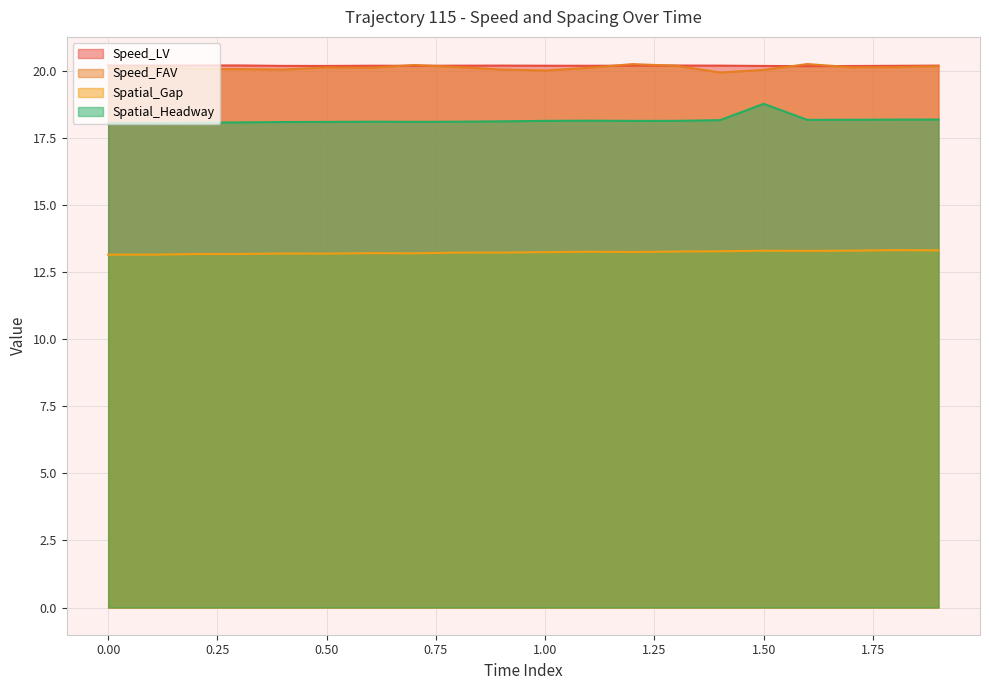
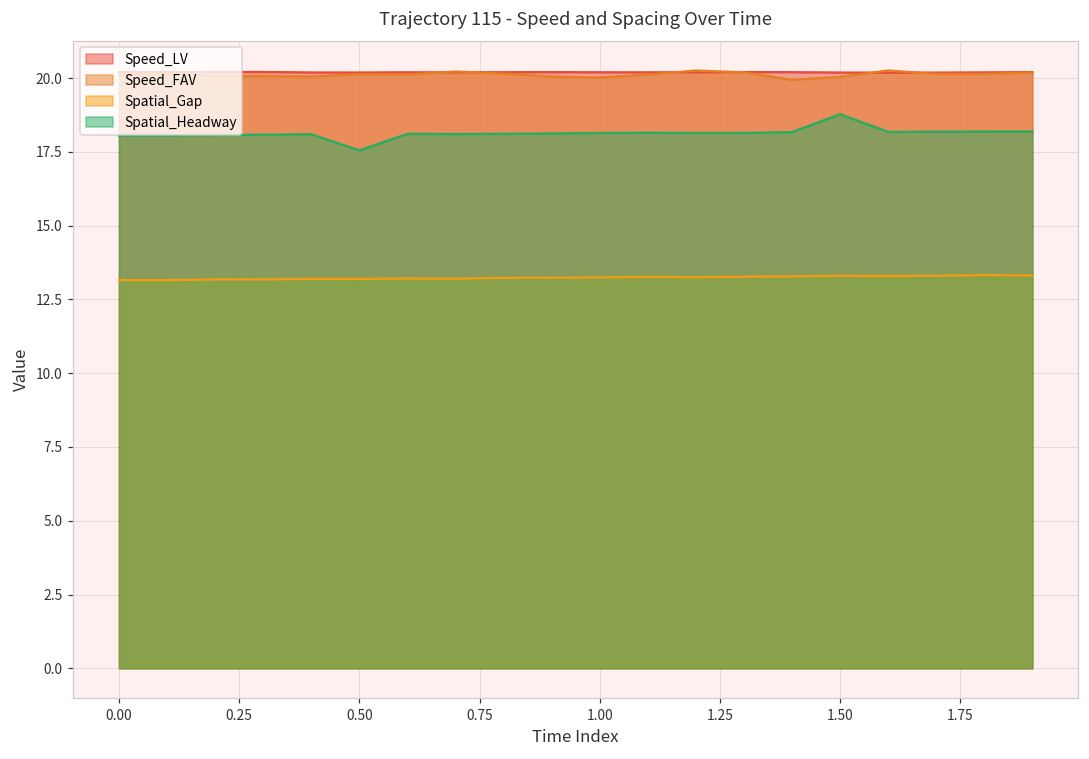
  {
    "Spatial_Headway": {
-     "0.50": 18.1,
+     "0.50": 17.5,
      "1.00": 18.1,
      "1.50": 18.8
    }
  }
